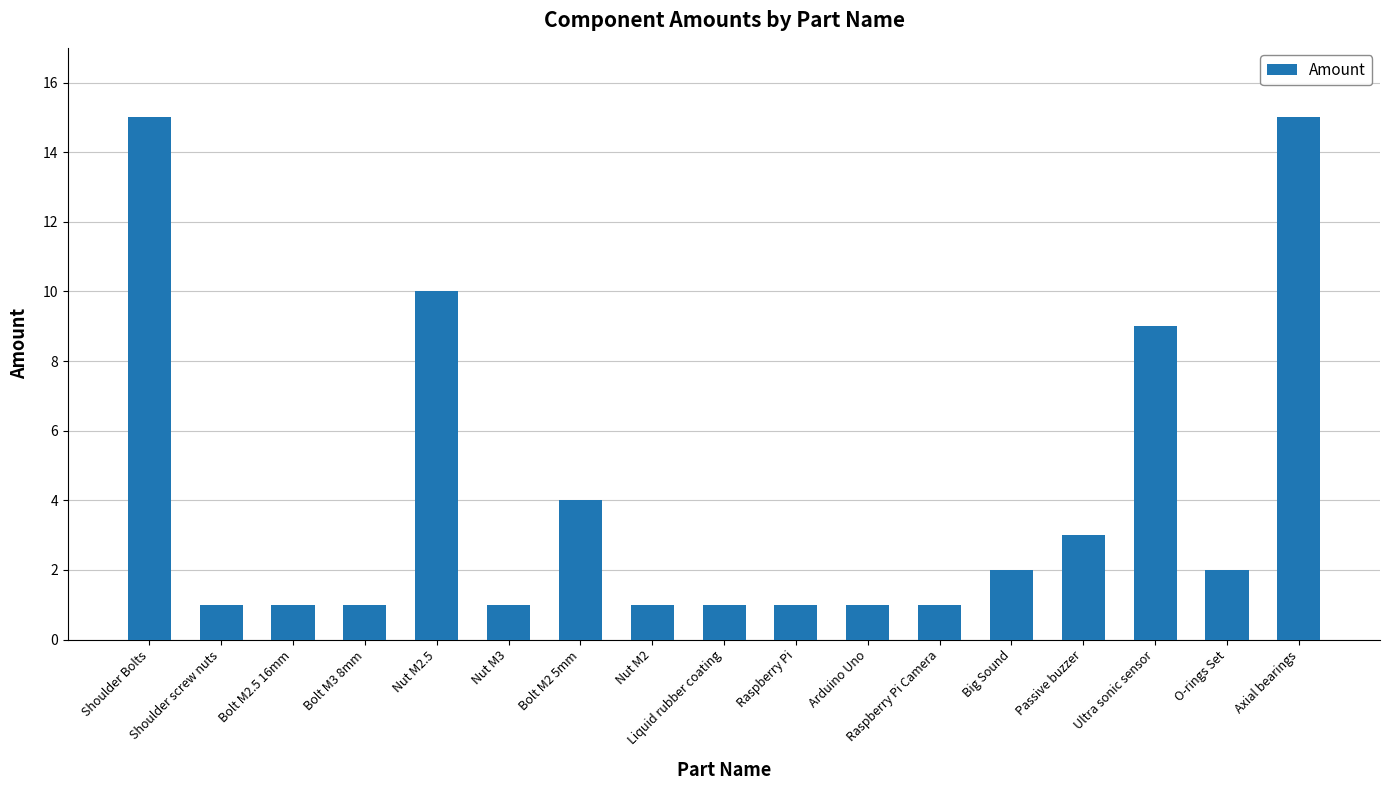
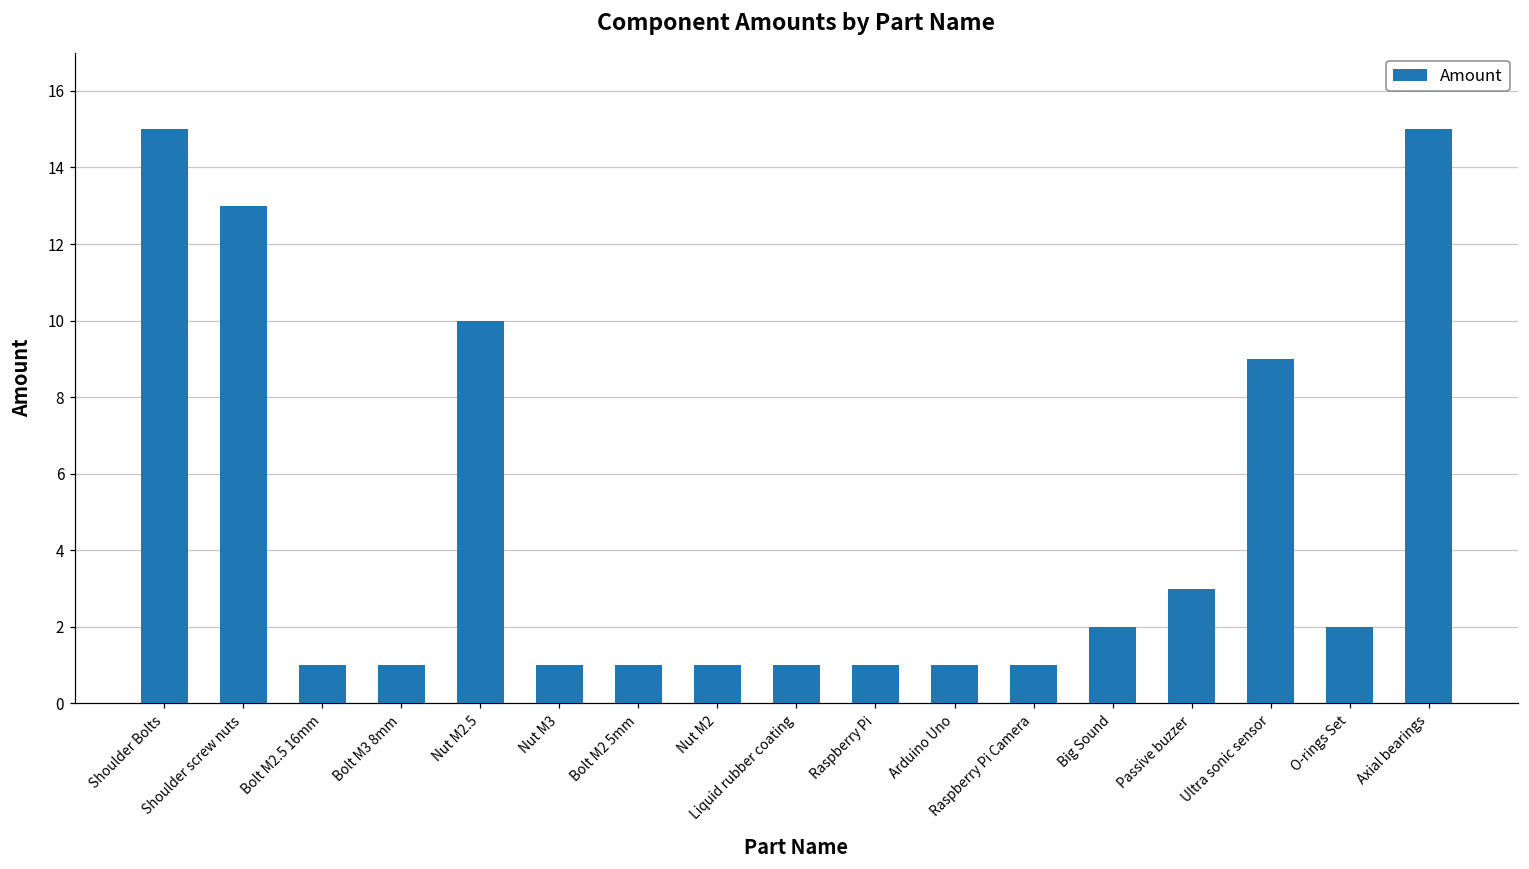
  {
    "Shoulder Bolts": 15,
-   "Shoulder screw nuts": 1,
+   "Shoulder screw nuts": 13,
    "Bolt M2.5 16mm": 1,
    "Bolt M3 8mm": 1,
    "Nut M2.5": 10,
    "Nut M3": 1,
-   "Bolt M2 5mm": 4,
+   "Bolt M2 5mm": 1,
    "Nut M2": 1,
    "Liquid rubber coating": 1,
    "Raspberry Pi": 1,
    "Arduino Uno": 1,
    "Raspberry Pi Camera": 1,
    "Big Sound": 2,
    "Passive buzzer": 3,
    "Ultra sonic sensor": 9,
    "O-rings Set": 2,
    "Axial bearings": 15
  }
